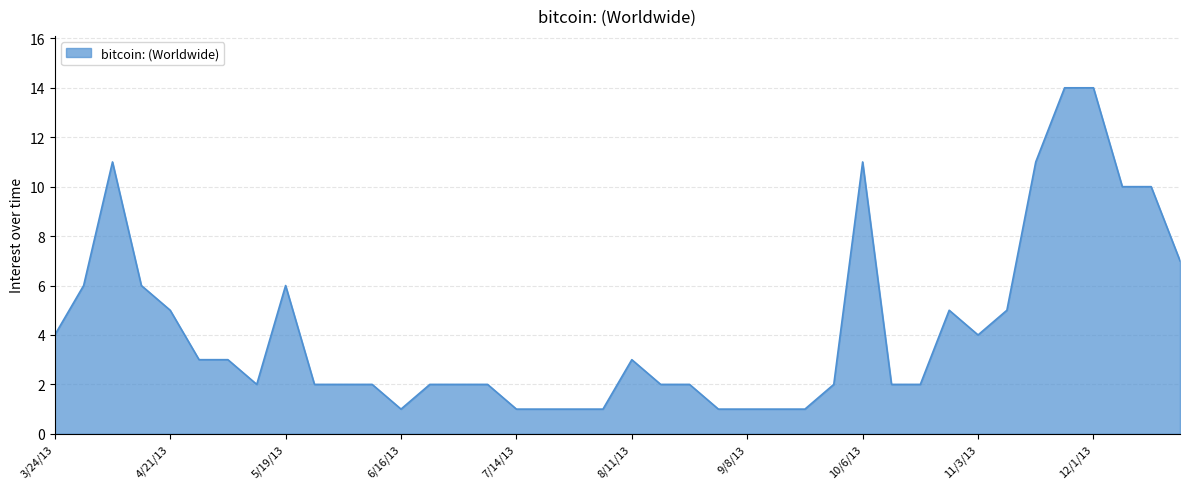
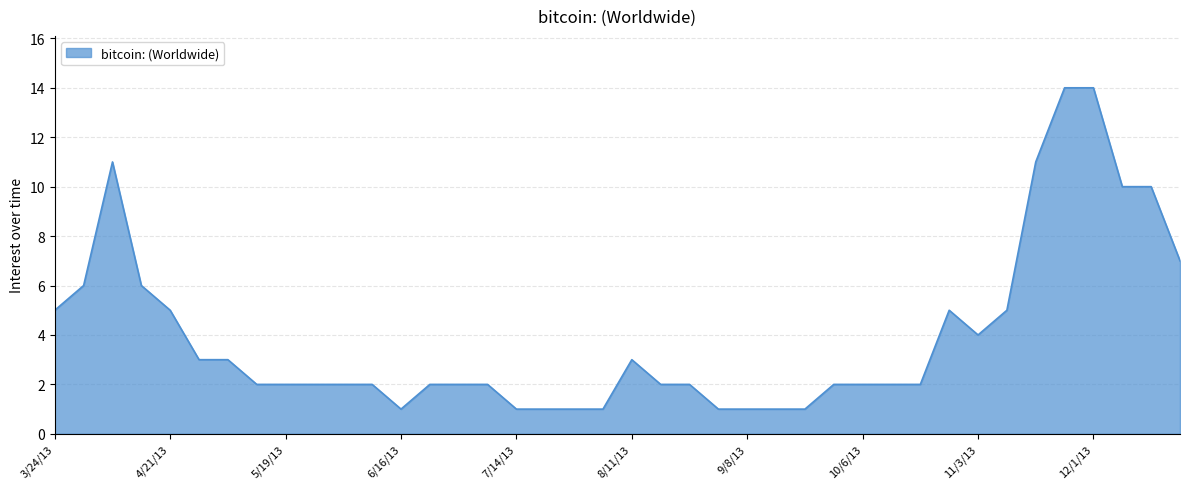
  {
-   "3/24/13": 4,
+   "3/24/13": 5,
    "4/21/13": 5,
-   "5/19/13": 6,
+   "5/19/13": 2,
    "6/16/13": 1,
    "7/14/13": 1,
    "8/11/13": 3,
    "9/8/13": 1,
-   "10/6/13": 11,
+   "10/6/13": 2,
    "11/3/13": 4,
    "12/1/13": 14
  }
